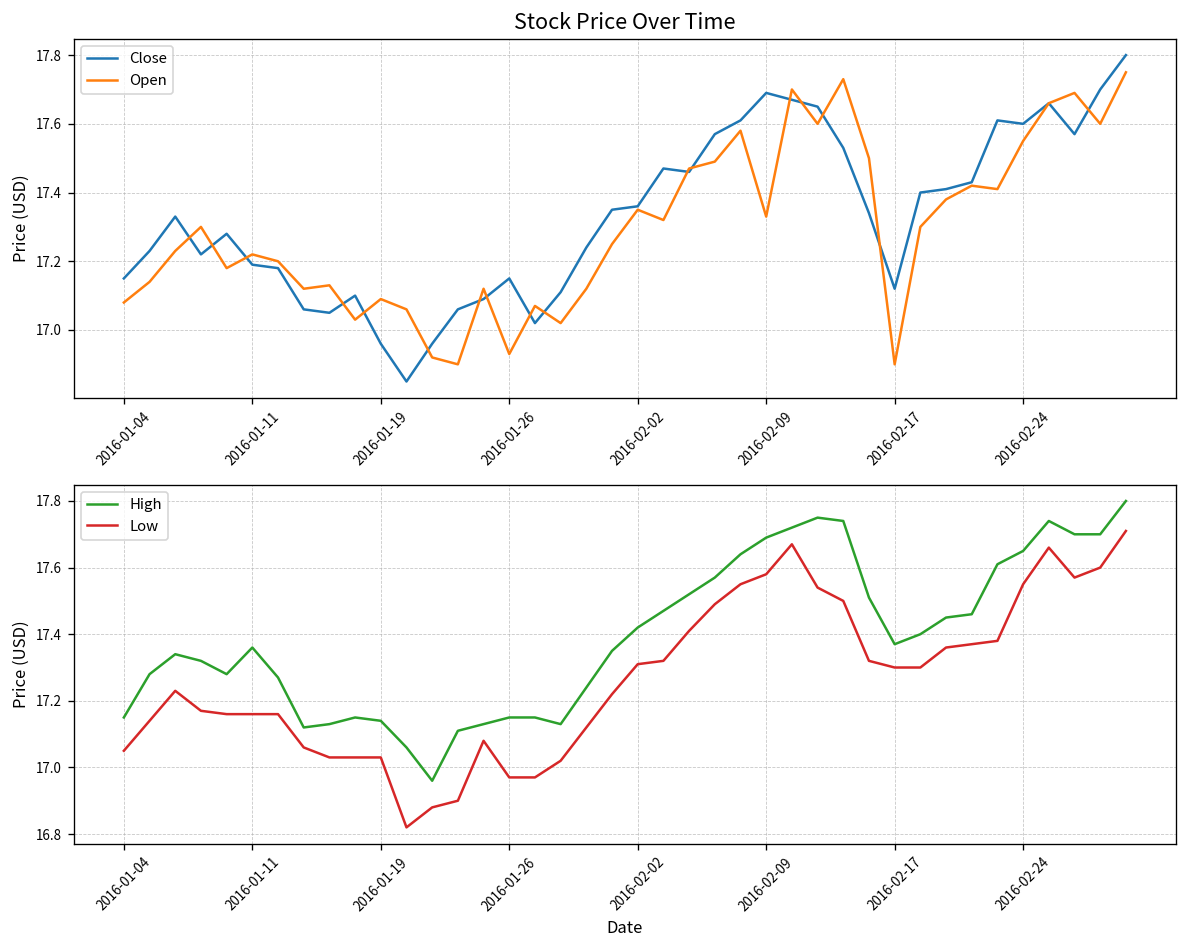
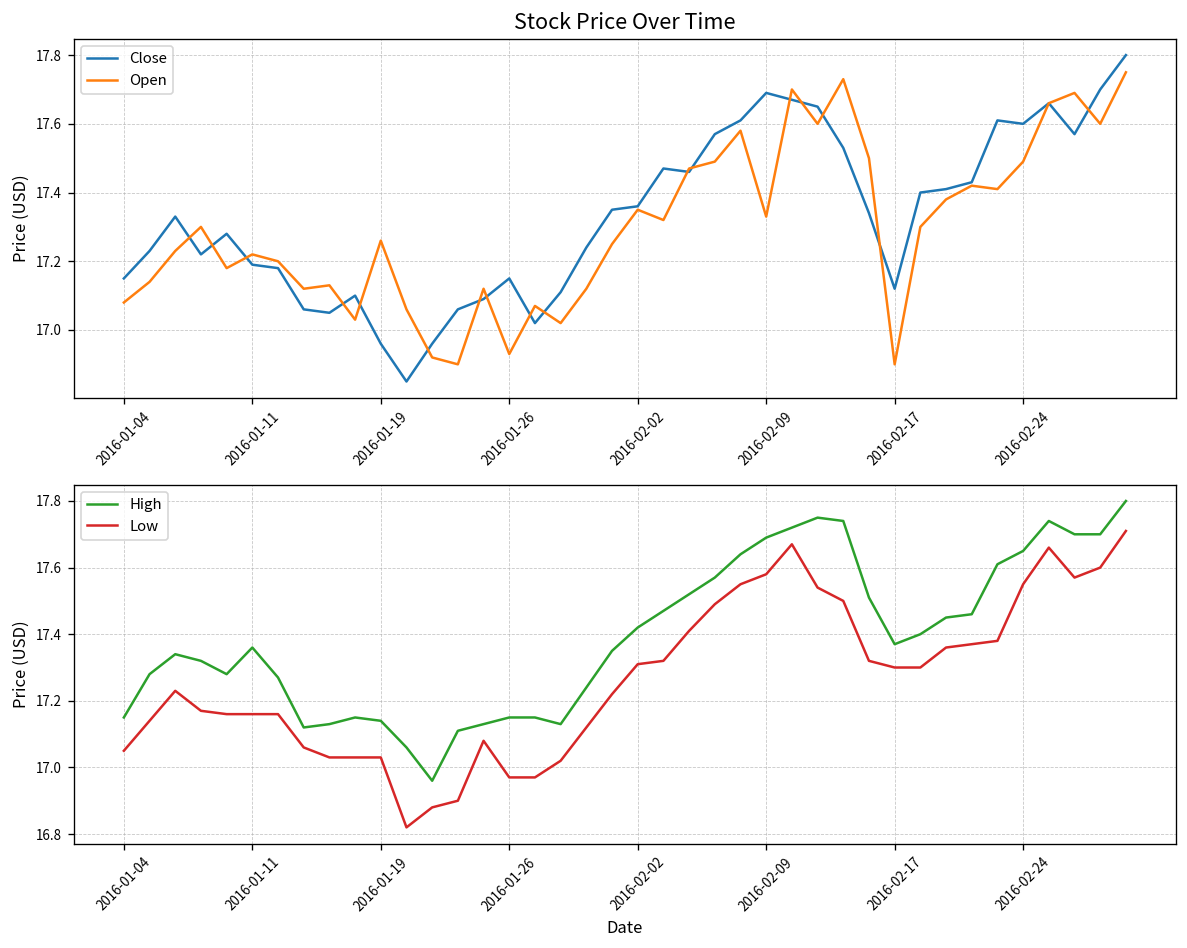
  {
    "Stock Price Over Time": {
      "Close": {
        "2016-01-04": 17.15,
        "2016-01-11": 17.19,
        "2016-01-19": 16.96,
        "2016-01-26": 17.15,
        "2016-02-02": 17.36,
        "2016-02-09": 17.69,
        "2016-02-17": 17.12,
        "2016-02-24": 17.60
      },
      "Open": {
        "2016-01-04": 17.08,
        "2016-01-11": 17.22,
-       "2016-01-19": 17.09,
+       "2016-01-19": 17.26,
        "2016-01-26": 16.93,
        "2016-02-02": 17.35,
        "2016-02-09": 17.33,
        "2016-02-17": 16.90,
-       "2016-02-24": 17.55
+       "2016-02-24": 17.49
      }
    }
  }
